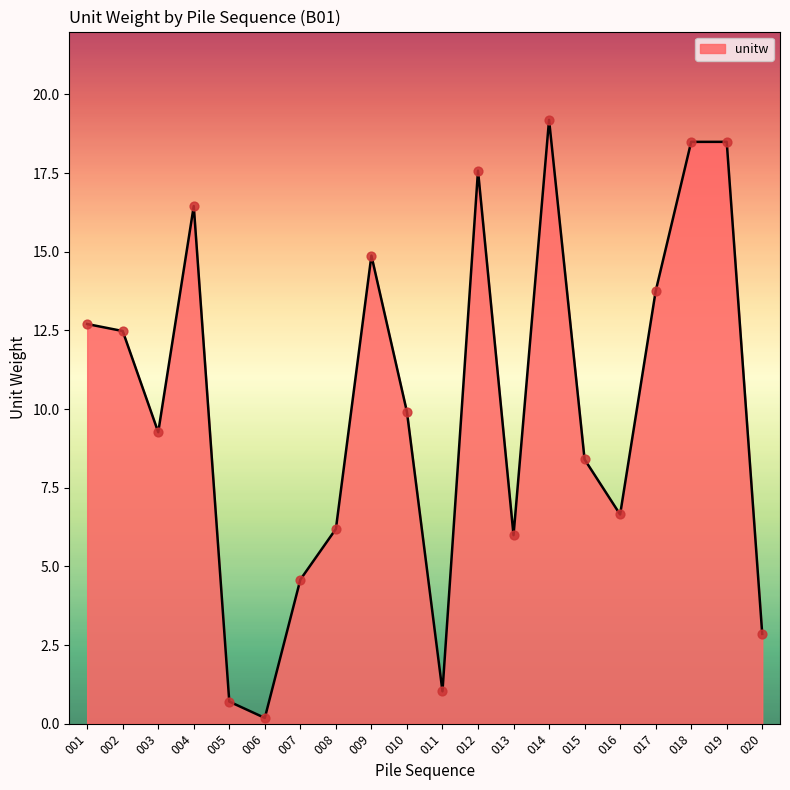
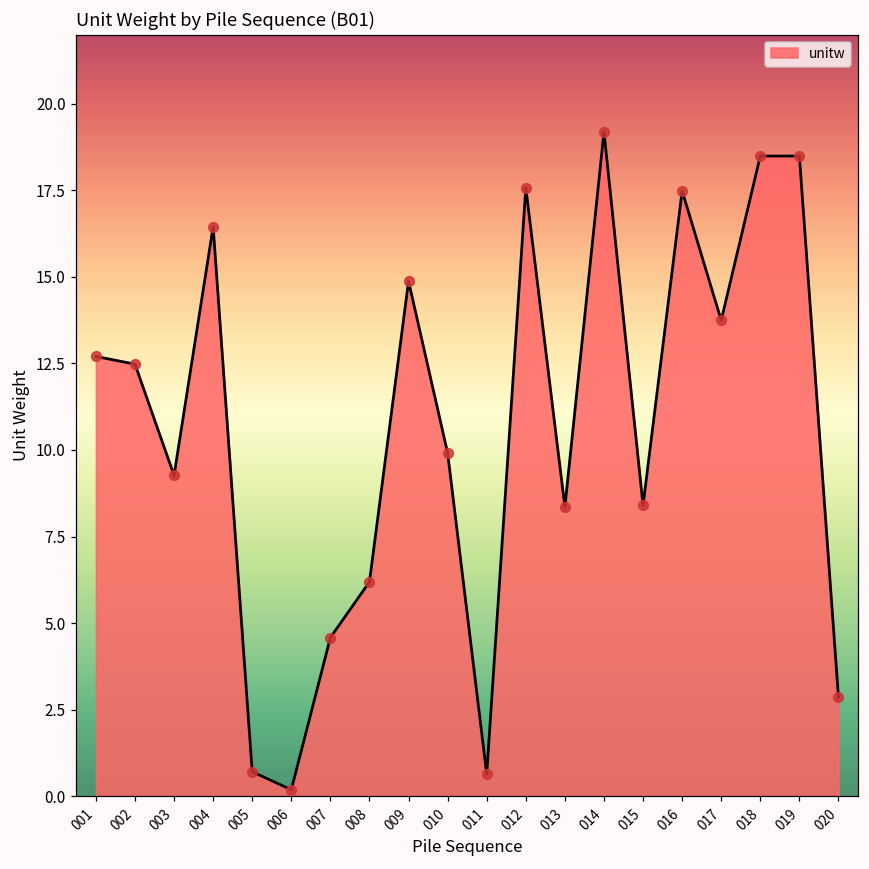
  {
    "001": 12.7,
    "002": 12.5,
    "003": 9.3,
    "004": 16.5,
    "005": 0.7,
    "006": 0.2,
    "007": 4.6,
    "008": 6.2,
    "009": 14.9,
    "010": 9.9,
-   "011": 1.0,
+   "011": 0.6,
    "012": 17.6,
-   "013": 6.0,
+   "013": 8.4,
    "014": 19.2,
    "015": 8.4,
-   "016": 6.6,
+   "016": 17.5,
    "017": 13.7,
    "018": 18.5,
    "019": 18.5,
    "020": 2.9
  }
